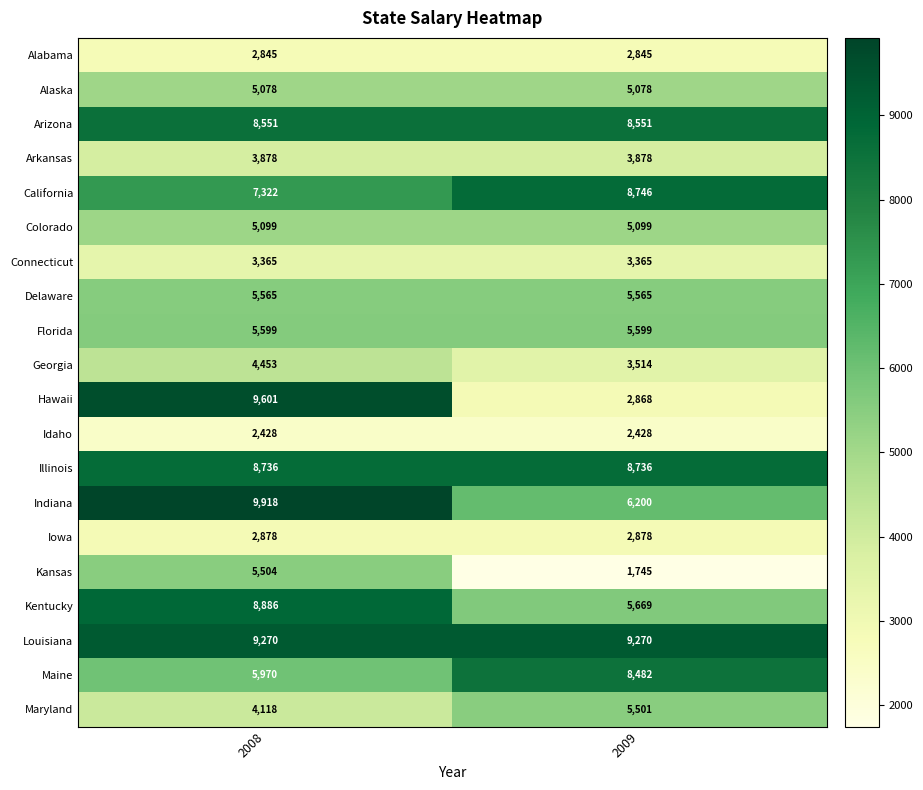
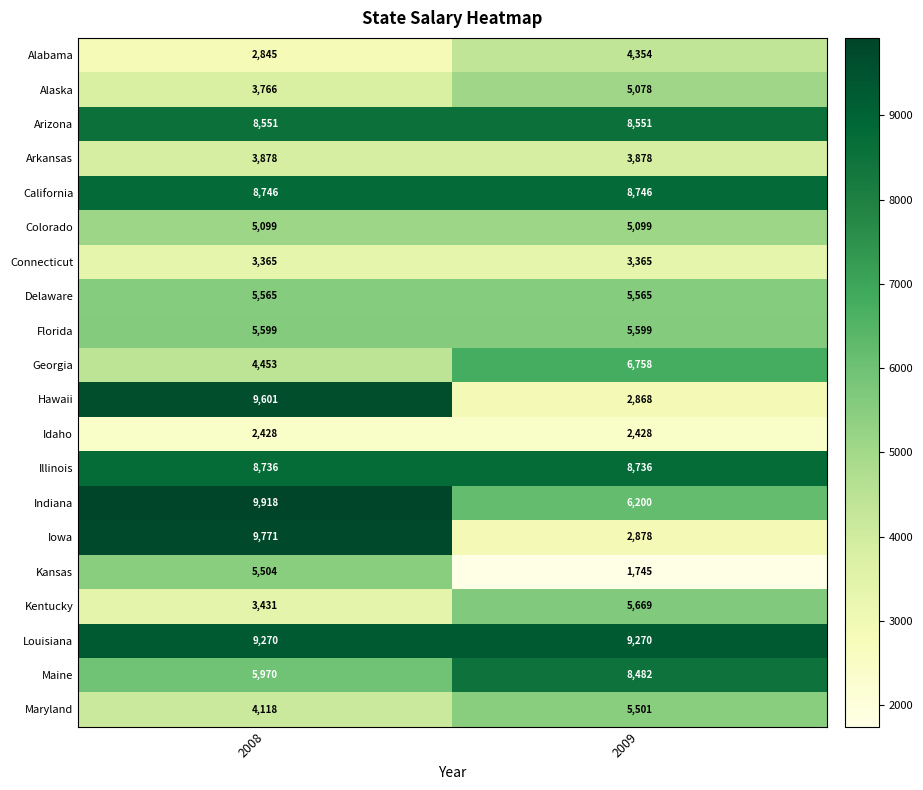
  {
    "Alabama": {
      "2008": "2,845",
-     "2009": "2,845"
+     "2009": "4,354"
    },
    "Alaska": {
-     "2008": "5,078",
+     "2008": "3,766",
      "2009": "5,078"
    },
    "Arizona": {
      "2008": "8,551",
      "2009": "8,551"
    },
    "Arkansas": {
      "2008": "3,878",
      "2009": "3,878"
    },
    "California": {
-     "2008": "7,322",
+     "2008": "8,746",
      "2009": "8,746"
    },
    "Colorado": {
      "2008": "5,099",
      "2009": "5,099"
    },
    "Connecticut": {
      "2008": "3,365",
      "2009": "3,365"
    },
    "Delaware": {
      "2008": "5,565",
      "2009": "5,565"
    },
    "Florida": {
      "2008": "5,599",
      "2009": "5,599"
    },
    "Georgia": {
      "2008": "4,453",
-     "2009": "3,514"
+     "2009": "6,758"
    },
    "Hawaii": {
      "2008": "9,601",
      "2009": "2,868"
    },
    "Idaho": {
      "2008": "2,428",
      "2009": "2,428"
    },
    "Illinois": {
      "2008": "8,736",
      "2009": "8,736"
    },
    "Indiana": {
      "2008": "9,918",
      "2009": "6,200"
    },
    "Iowa": {
-     "2008": "2,878",
+     "2008": "9,771",
      "2009": "2,878"
    },
    "Kansas": {
      "2008": "5,504",
      "2009": "1,745"
    },
    "Kentucky": {
-     "2008": "8,886",
+     "2008": "3,431",
      "2009": "5,669"
    },
    "Louisiana": {
      "2008": "9,270",
      "2009": "9,270"
    },
    "Maine": {
      "2008": "5,970",
      "2009": "8,482"
    },
    "Maryland": {
      "2008": "4,118",
      "2009": "5,501"
    }
  }
